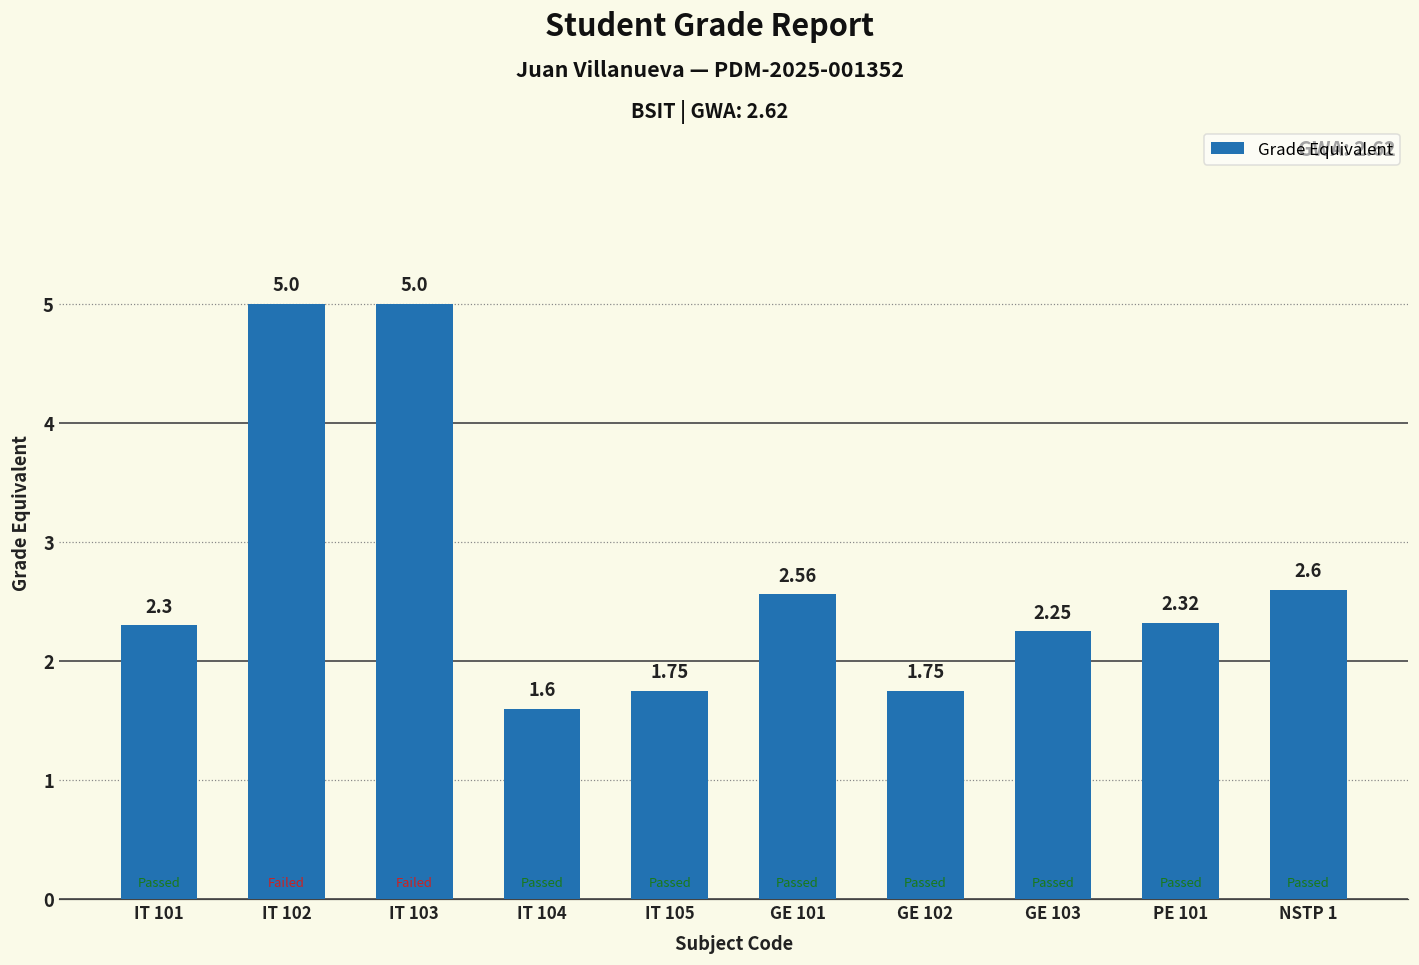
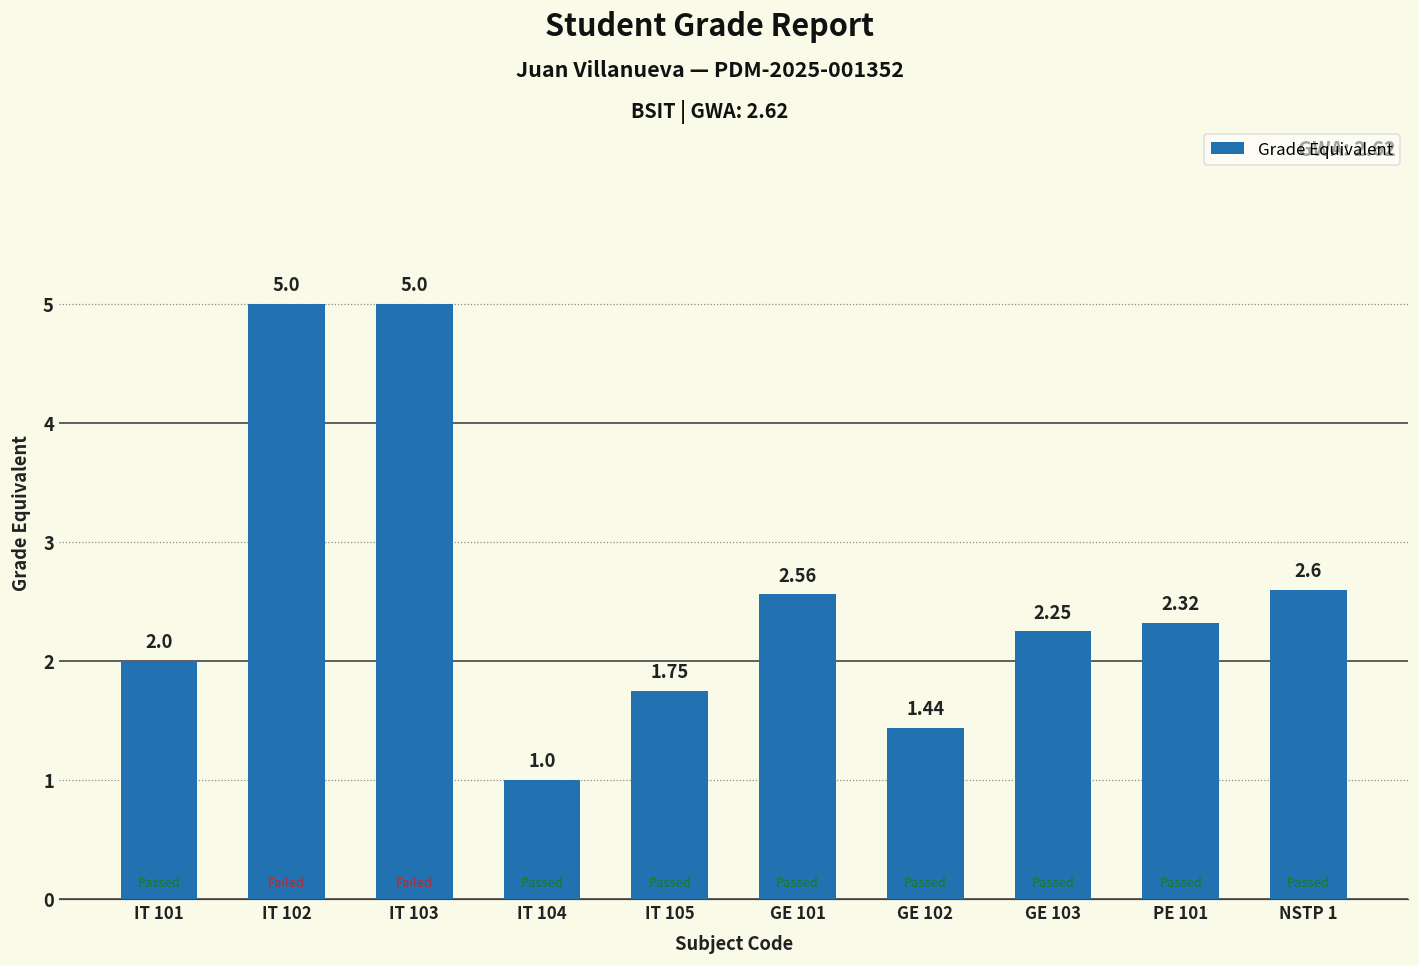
  {
-   "IT 101": 2.3,
+   "IT 101": 2.0,
    "IT 102": 5.0,
    "IT 103": 5.0,
-   "IT 104": 1.6,
+   "IT 104": 1.0,
    "IT 105": 1.75,
    "GE 101": 2.56,
-   "GE 102": 1.75,
+   "GE 102": 1.44,
    "GE 103": 2.25,
    "PE 101": 2.32,
    "NSTP 1": 2.6
  }
